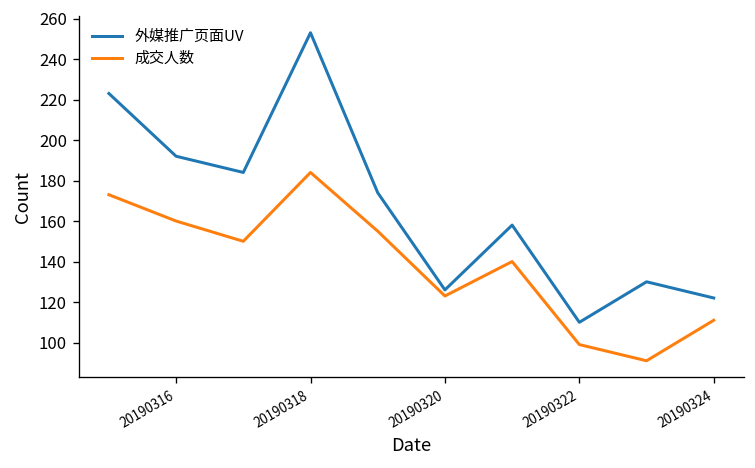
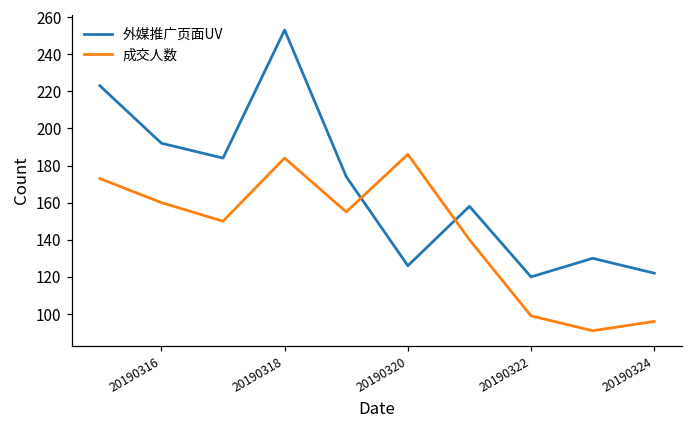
  {
    "外媒推广页面UV": {
      "20190316": 192,
      "20190318": 253,
      "20190320": 126,
-     "20190322": 110,
+     "20190322": 120,
      "20190324": 122
    },
    "成交人数": {
      "20190316": 160,
      "20190318": 184,
-     "20190320": 123,
+     "20190320": 186,
      "20190322": 99,
-     "20190324": 111
+     "20190324": 96
    }
  }
